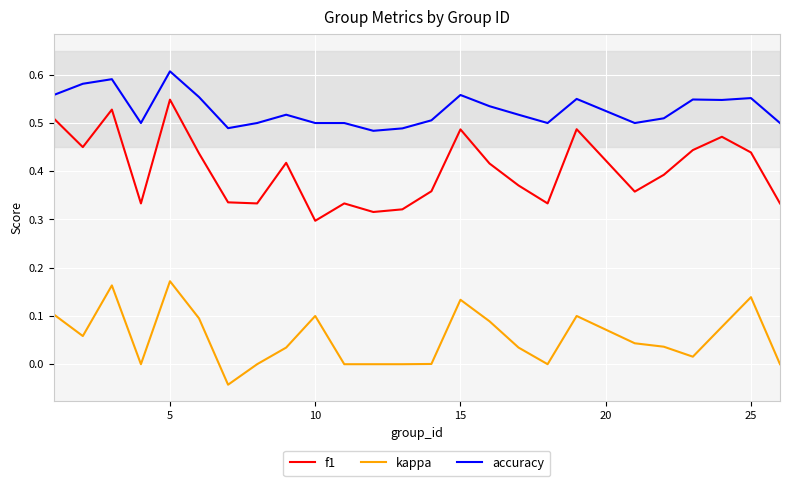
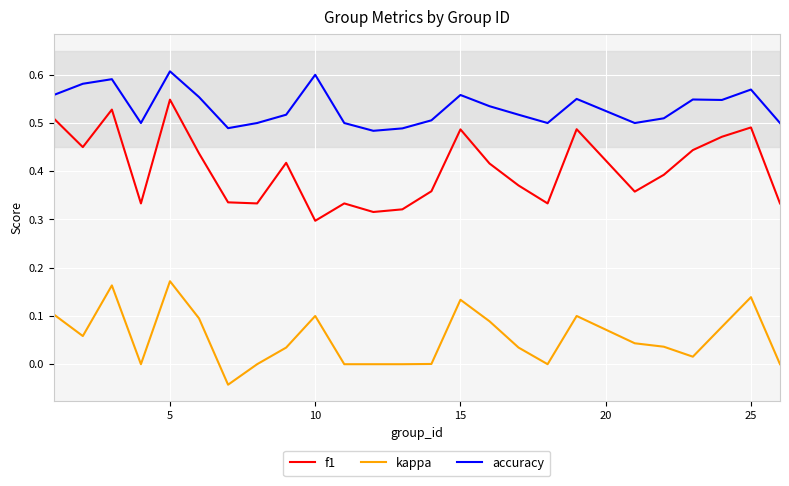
  {
    "f1": {
      "5": 0.55,
      "10": 0.30,
      "15": 0.49,
-     "25": 0.44
+     "25": 0.49
    },
    "kappa": {
      "5": 0.17,
      "10": 0.10,
      "15": 0.13,
      "25": 0.14
    },
    "accuracy": {
      "5": 0.61,
-     "10": 0.5,
+     "10": 0.6,
      "15": 0.56,
-     "25": 0.55
+     "25": 0.57
    }
  }
